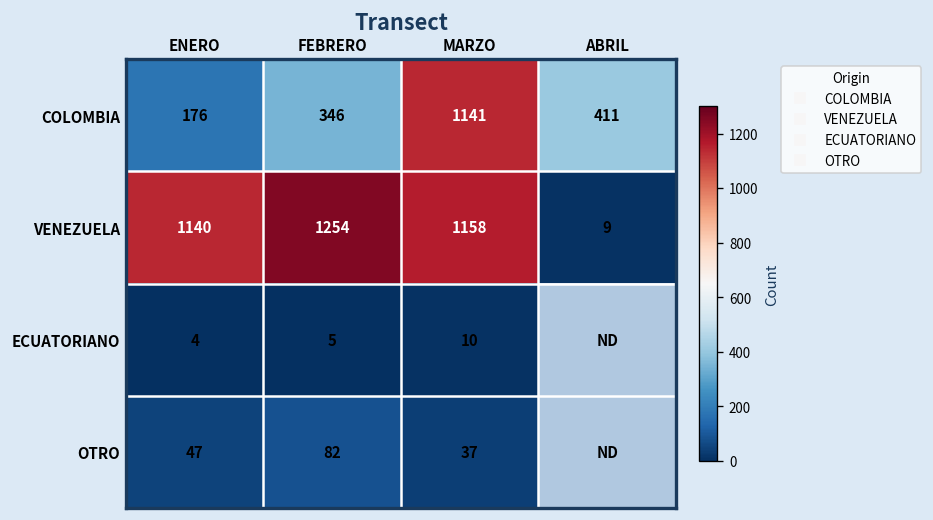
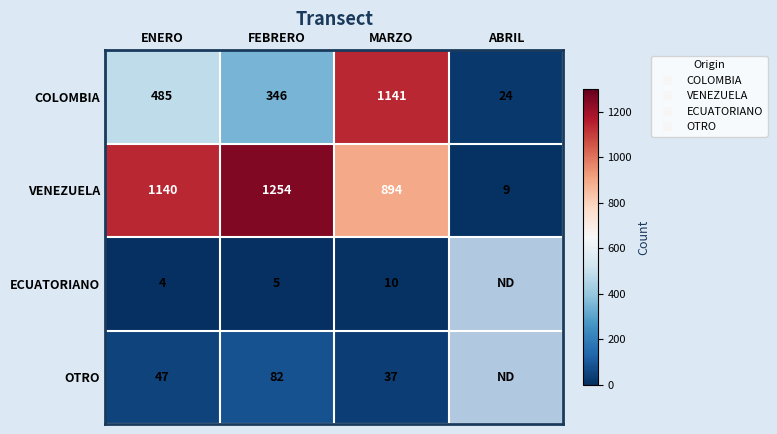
  {
    "COLOMBIA": {
-     "ENERO": 176,
+     "ENERO": 485,
      "FEBRERO": 346,
      "MARZO": 1141,
-     "ABRIL": 411
+     "ABRIL": 24
    },
    "VENEZUELA": {
      "ENERO": 1140,
      "FEBRERO": 1254,
-     "MARZO": 1158,
+     "MARZO": 894,
      "ABRIL": 9
    },
    "ECUATORIANO": {
      "ENERO": 4,
      "FEBRERO": 5,
      "MARZO": 10
    },
    "OTRO": {
      "ENERO": 47,
      "FEBRERO": 82,
      "MARZO": 37
    }
  }
